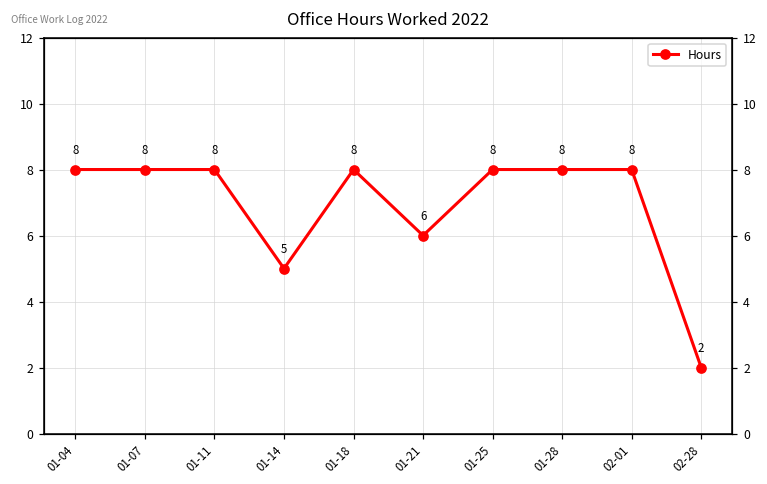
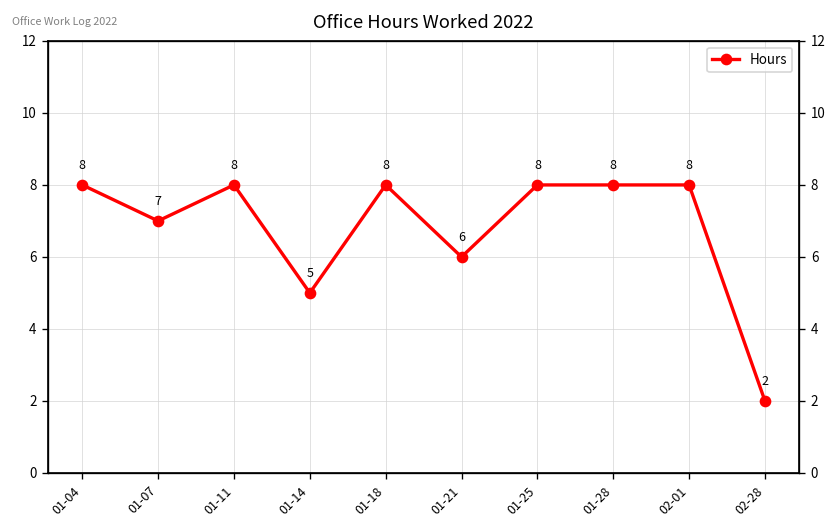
  {
    "01-04": 8,
-   "01-07": 8,
+   "01-07": 7,
    "01-11": 8,
    "01-14": 5,
    "01-18": 8,
    "01-21": 6,
    "01-25": 8,
    "01-28": 8,
    "02-01": 8,
    "02-28": 2
  }
